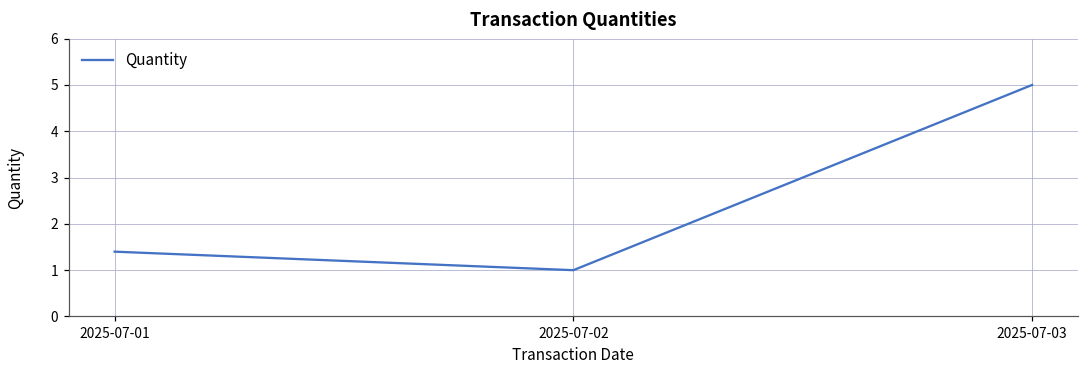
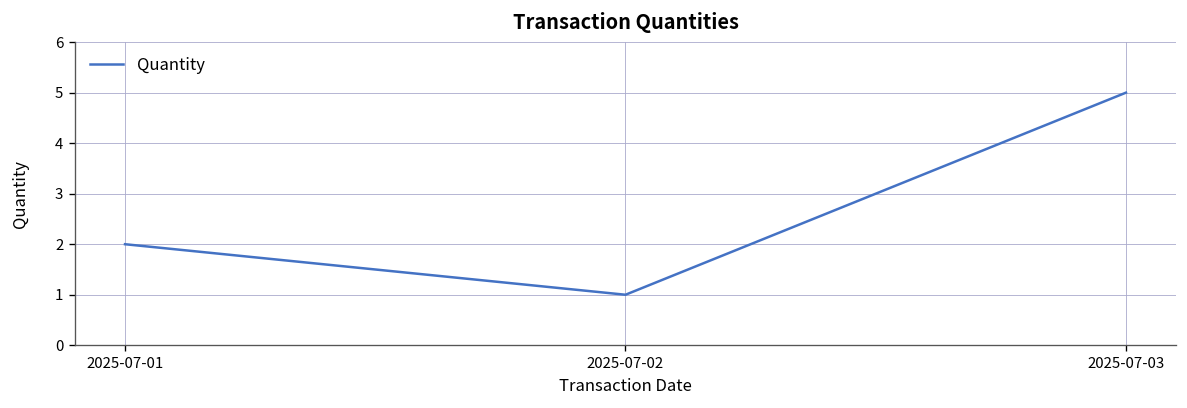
  {
-   "2025-07-01": 1.4,
+   "2025-07-01": 2.0,
    "2025-07-02": 1.0,
    "2025-07-03": 5.0
  }
